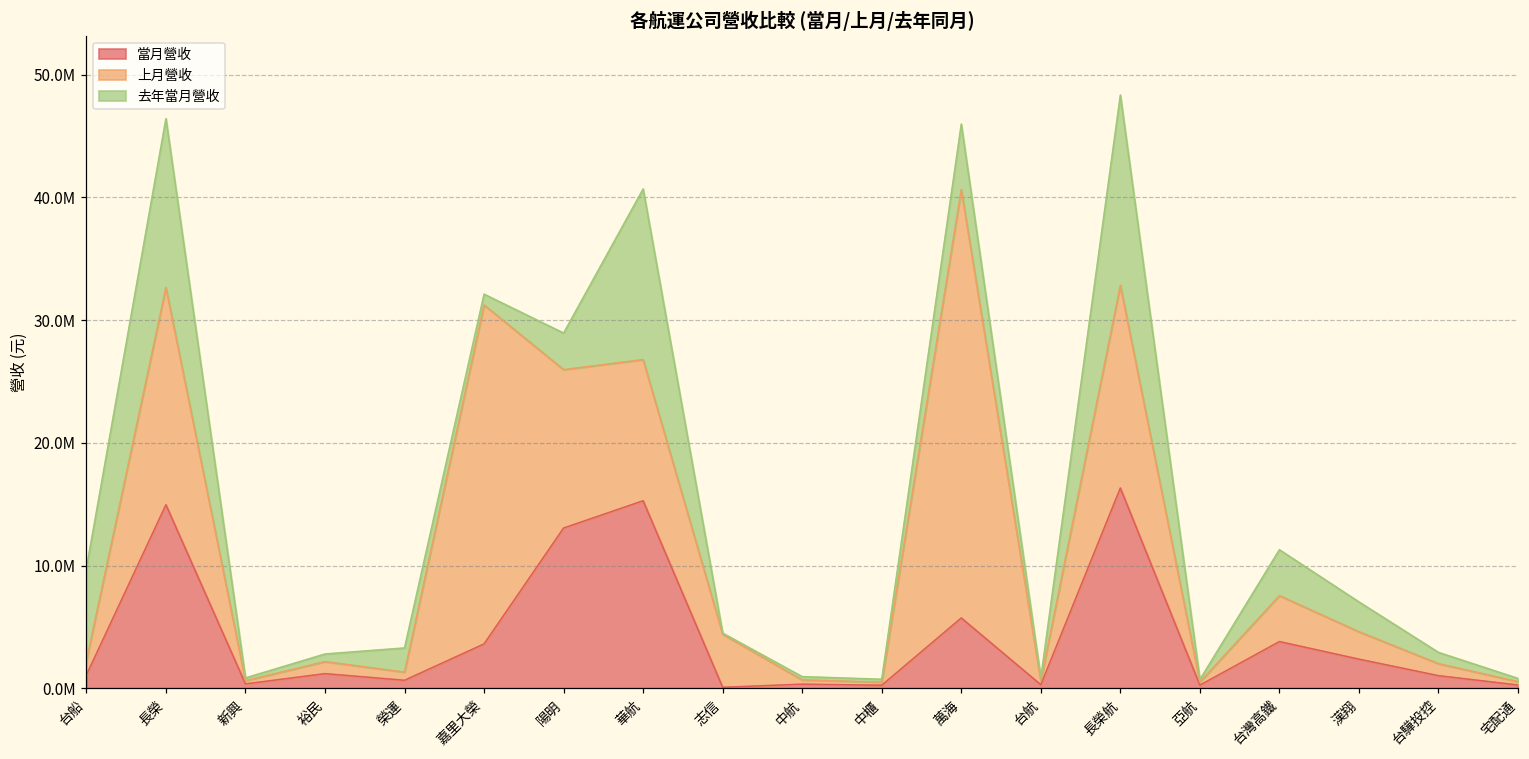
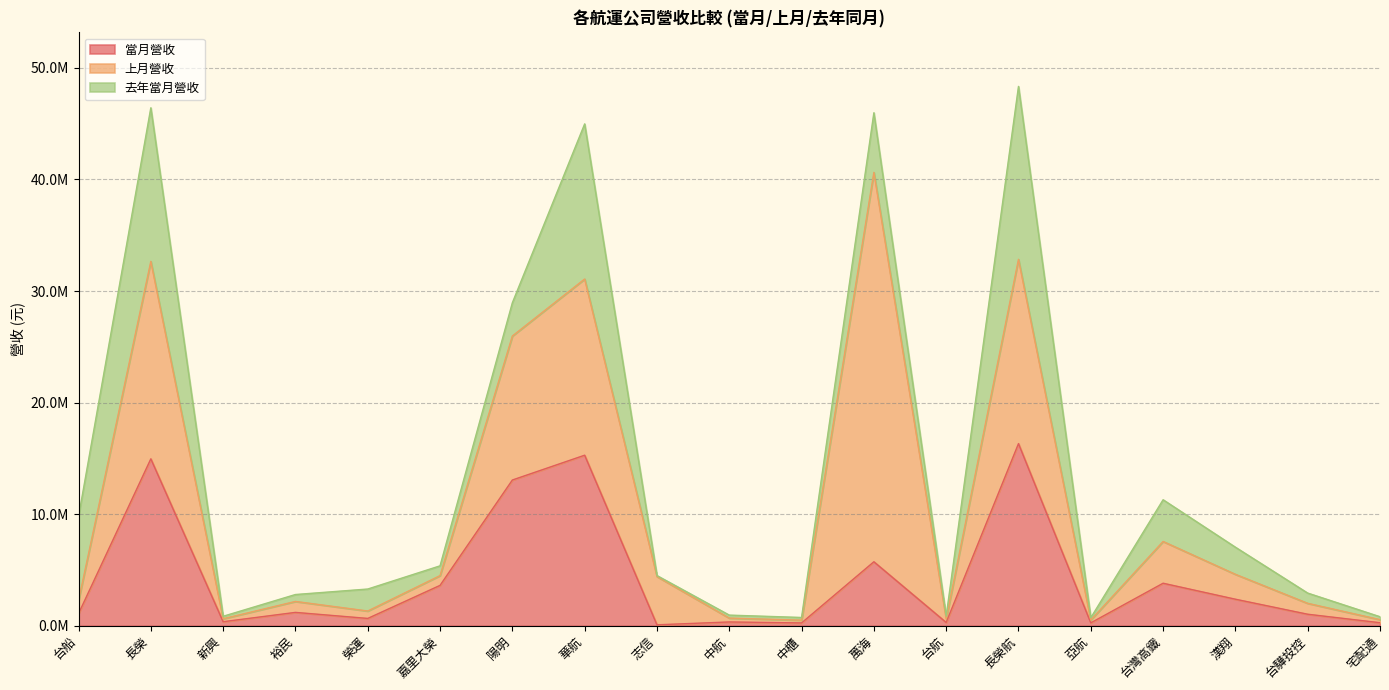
  {
    "當月營收": {
      "台船": 1100000,
      "長榮": 15000000,
      "新興": 400000,
      "裕民": 1200000,
      "榮運": 700000,
      "嘉里大榮": 3600000,
      "陽明": 13100000,
      "華航": 15300000,
      "志信": 100000,
      "中航": 300000,
      "中櫃": 300000,
      "萬海": 5700000,
      "台航": 300000,
      "長榮航": 16300000,
      "亞航": 300000,
      "台灣高鐵": 3800000,
      "漢翔": 2400000,
      "台驊投控": 1000000,
      "宅配通": 300000
    },
    "上月營收": {
      "台船": 1200000,
      "長榮": 17700000,
      "裕民": 1000000,
      "榮運": 700000,
-     "嘉里大榮": 27600000,
+     "嘉里大榮": 900000,
      "陽明": 12900000,
-     "華航": 11500000,
+     "華航": 15800000,
      "中航": 300000,
      "中櫃": 300000,
      "萬海": 34900000,
      "台航": 300000,
      "長榮航": 16500000,
      "台灣高鐵": 3700000,
      "漢翔": 2200000,
      "台驊投控": 1000000,
      "宅配通": 300000
    },
    "去年當月營收": {
      "台船": 7500000,
      "長榮": 13800000,
      "裕民": 600000,
      "榮運": 2000000,
      "嘉里大榮": 900000,
      "陽明": 3000000,
      "華航": 13900000,
      "中航": 300000,
      "中櫃": 200000,
      "萬海": 5300000,
      "台航": 200000,
      "長榮航": 15500000,
      "台灣高鐵": 3700000,
      "漢翔": 2400000,
      "台驊投控": 900000,
      "宅配通": 300000
    }
  }
